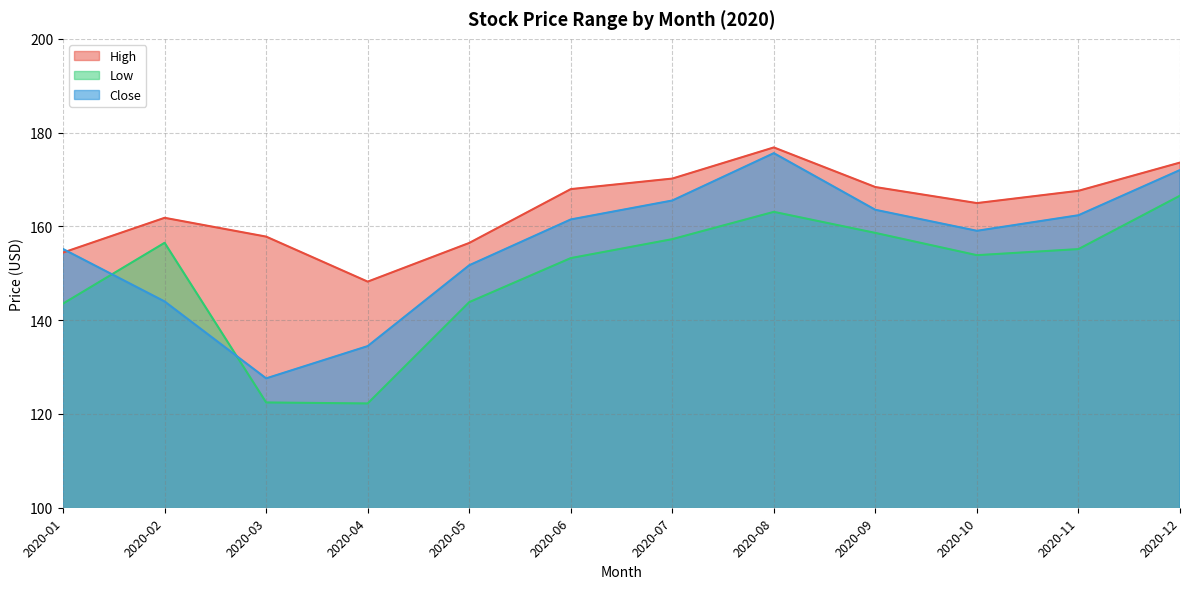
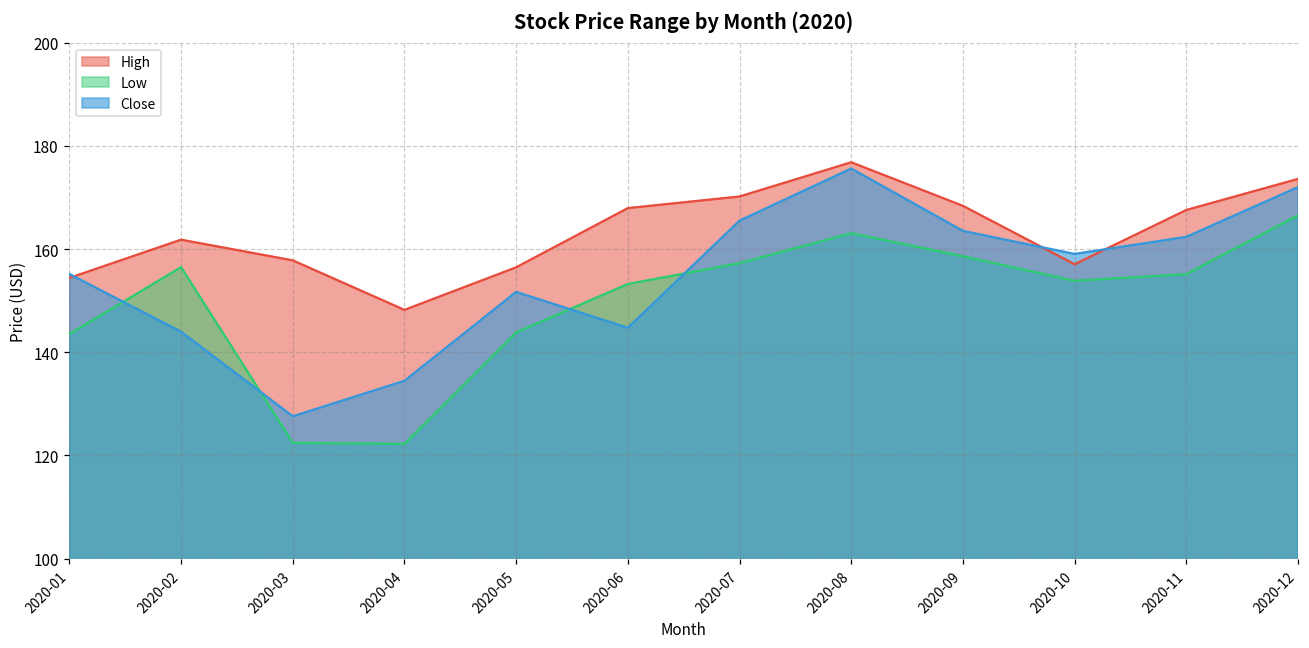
  {
    "High": {
      "2020-01": 154,
      "2020-02": 162,
      "2020-03": 158,
      "2020-04": 148,
      "2020-05": 156,
      "2020-06": 168,
      "2020-07": 170,
      "2020-08": 177,
      "2020-09": 168,
-     "2020-10": 165,
+     "2020-10": 157,
      "2020-11": 168,
      "2020-12": 174
    },
    "Low": {
      "2020-01": 144,
      "2020-02": 157,
      "2020-03": 122,
      "2020-04": 122,
      "2020-05": 144,
      "2020-06": 153,
      "2020-07": 157,
      "2020-08": 163,
      "2020-09": 159,
      "2020-10": 154,
      "2020-11": 155,
      "2020-12": 167
    },
    "Close": {
      "2020-01": 155,
      "2020-02": 144,
      "2020-03": 128,
      "2020-04": 134,
      "2020-05": 152,
-     "2020-06": 161,
+     "2020-06": 145,
      "2020-07": 166,
      "2020-08": 176,
      "2020-09": 164,
      "2020-10": 159,
      "2020-11": 162,
      "2020-12": 172
    }
  }
